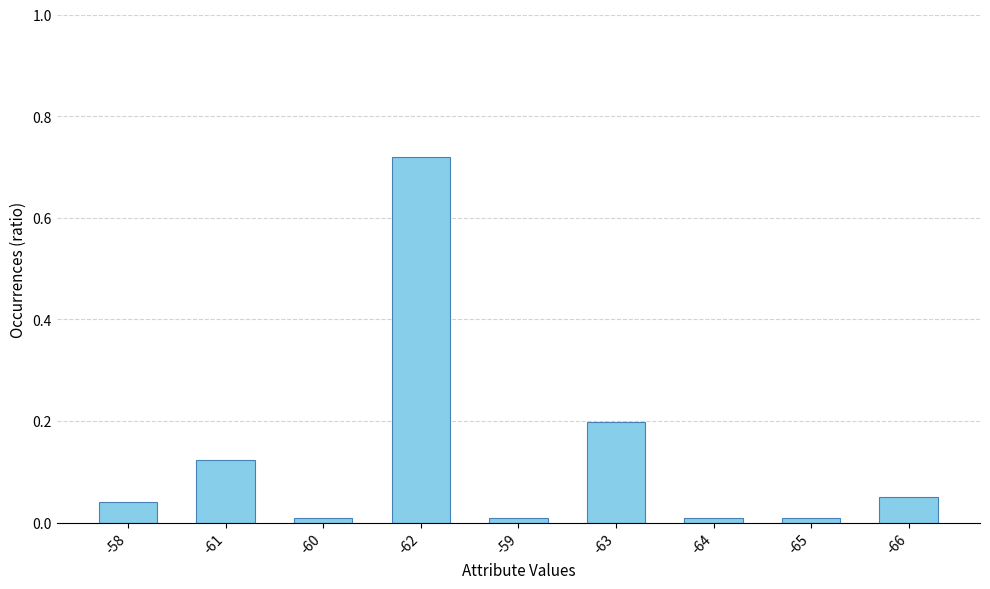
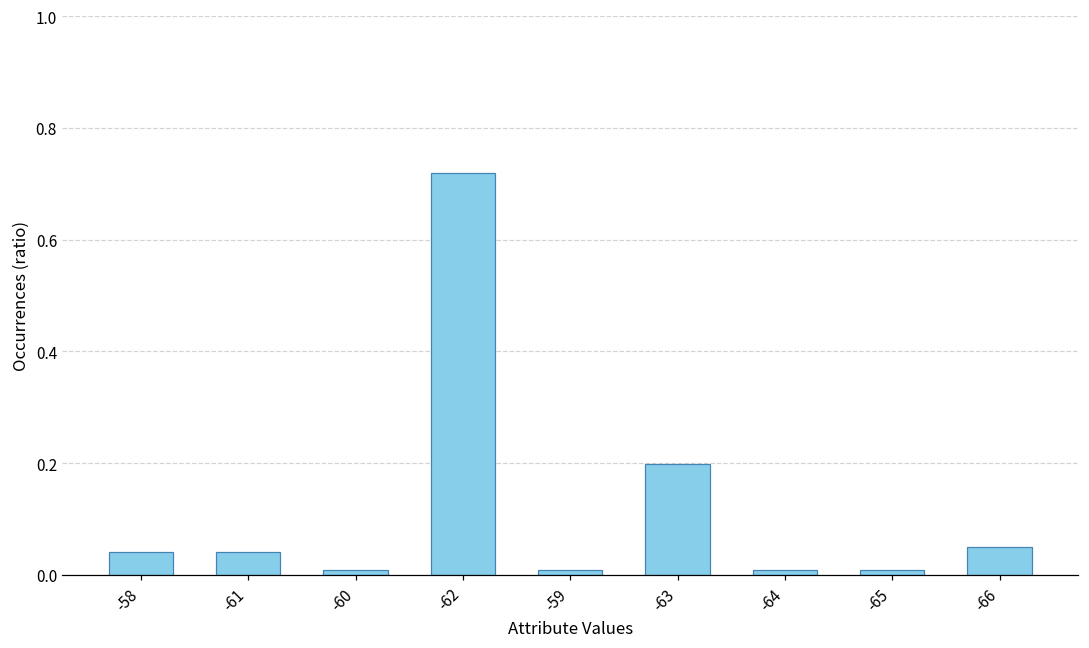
  {
    "-58": 0.04,
-   "-61": 0.12,
+   "-61": 0.04,
    "-60": 0.01,
    "-62": 0.72,
    "-59": 0.01,
    "-63": 0.20,
    "-64": 0.01,
    "-65": 0.01,
    "-66": 0.05
  }
